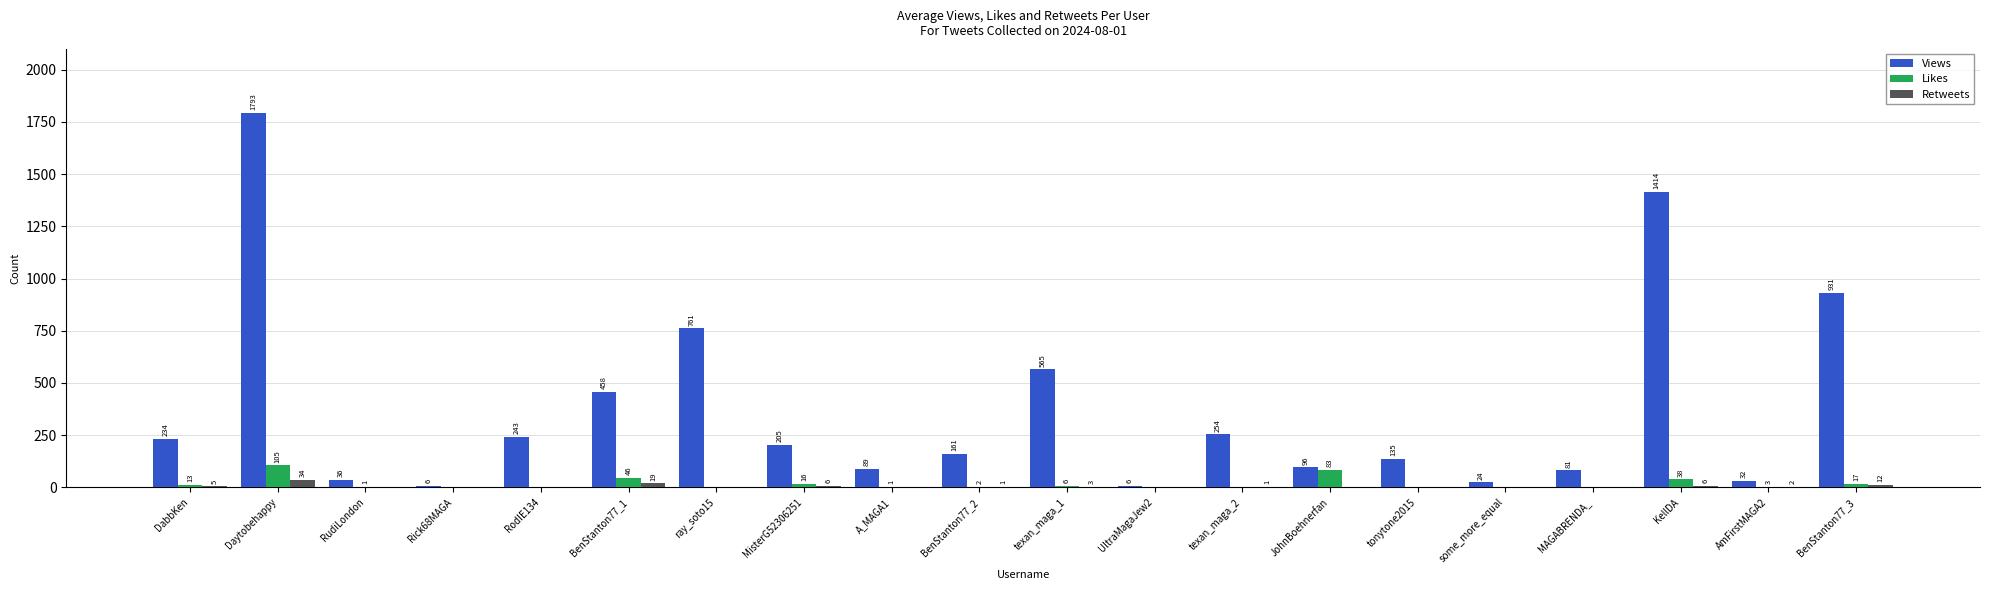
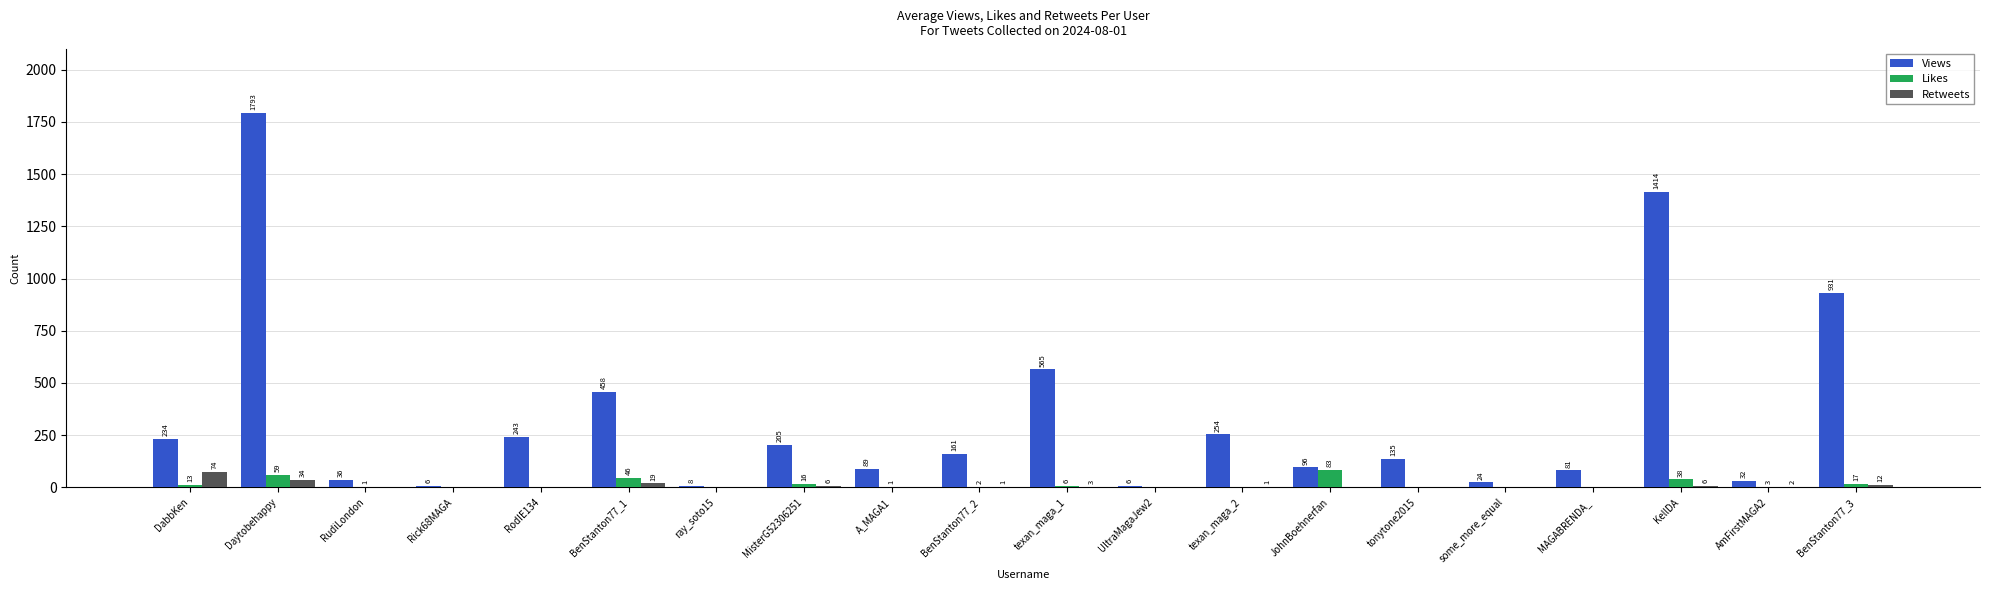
  {
    "Views": {
      "DabbKen": 234,
      "Daytobehappy": 1793,
      "RudiLondon": 36,
      "Rick68MAGA": 6,
      "RodIE134": 243,
      "BenStanton77_1": 458,
-     "ray_soto15": 761,
+     "ray_soto15": 8,
      "MisterG52306251": 205,
      "A_MAGA1": 89,
      "BenStanton77_2": 161,
      "texan_maga_1": 565,
      "UltraMagaJew2": 6,
      "texan_maga_2": 254,
      "JohnBoehnerfan": 96,
      "tonytone2015": 135,
      "some_more_equal": 24,
      "MAGABRENDA_": 81,
      "KellDA": 1414,
      "AmFirstMAGA2": 32,
      "BenStanton77_3": 931
    },
    "Likes": {
      "DabbKen": 13,
-     "Daytobehappy": 105,
+     "Daytobehappy": 59,
      "RudiLondon": 1,
      "BenStanton77_1": 46,
      "MisterG52306251": 16,
      "A_MAGA1": 1,
      "BenStanton77_2": 2,
      "texan_maga_1": 6,
      "JohnBoehnerfan": 83,
      "KellDA": 38,
      "AmFirstMAGA2": 3,
      "BenStanton77_3": 17
    },
    "Retweets": {
-     "DabbKen": 5,
+     "DabbKen": 74,
      "Daytobehappy": 34,
      "BenStanton77_1": 19,
      "MisterG52306251": 6,
      "BenStanton77_2": 1,
      "texan_maga_1": 3,
      "texan_maga_2": 1,
      "KellDA": 6,
      "AmFirstMAGA2": 2,
      "BenStanton77_3": 12
    }
  }
